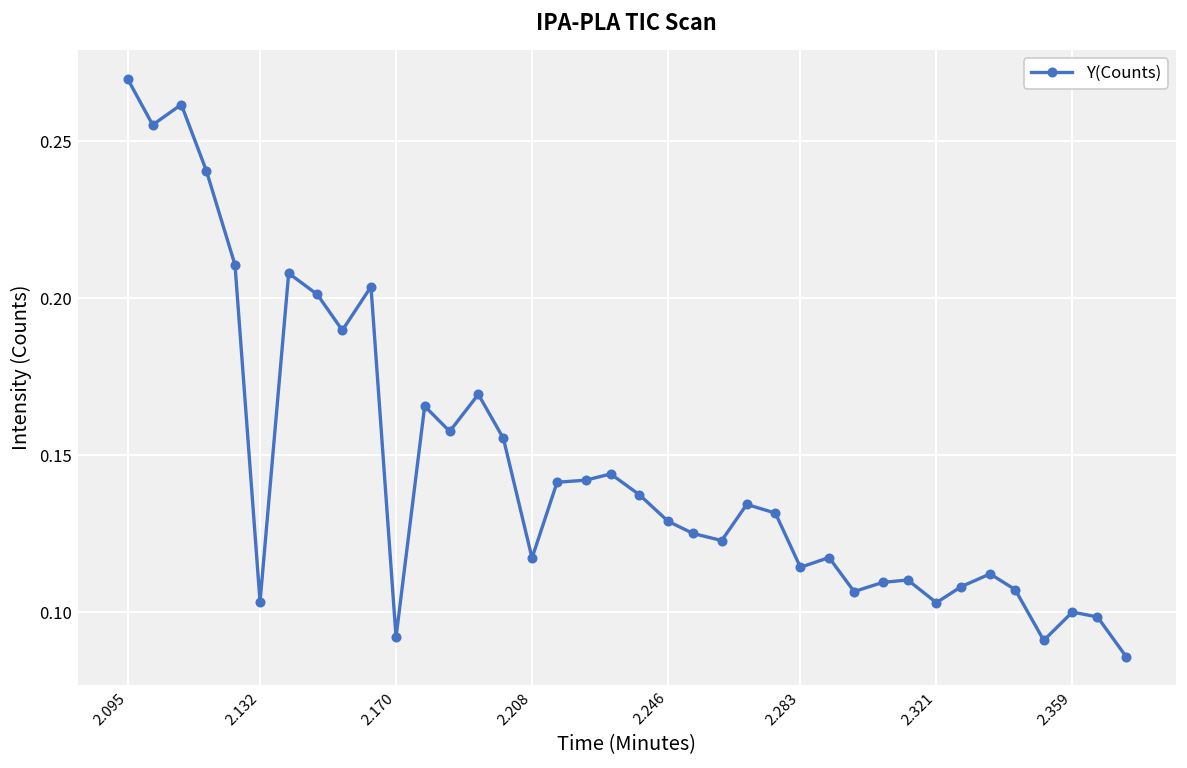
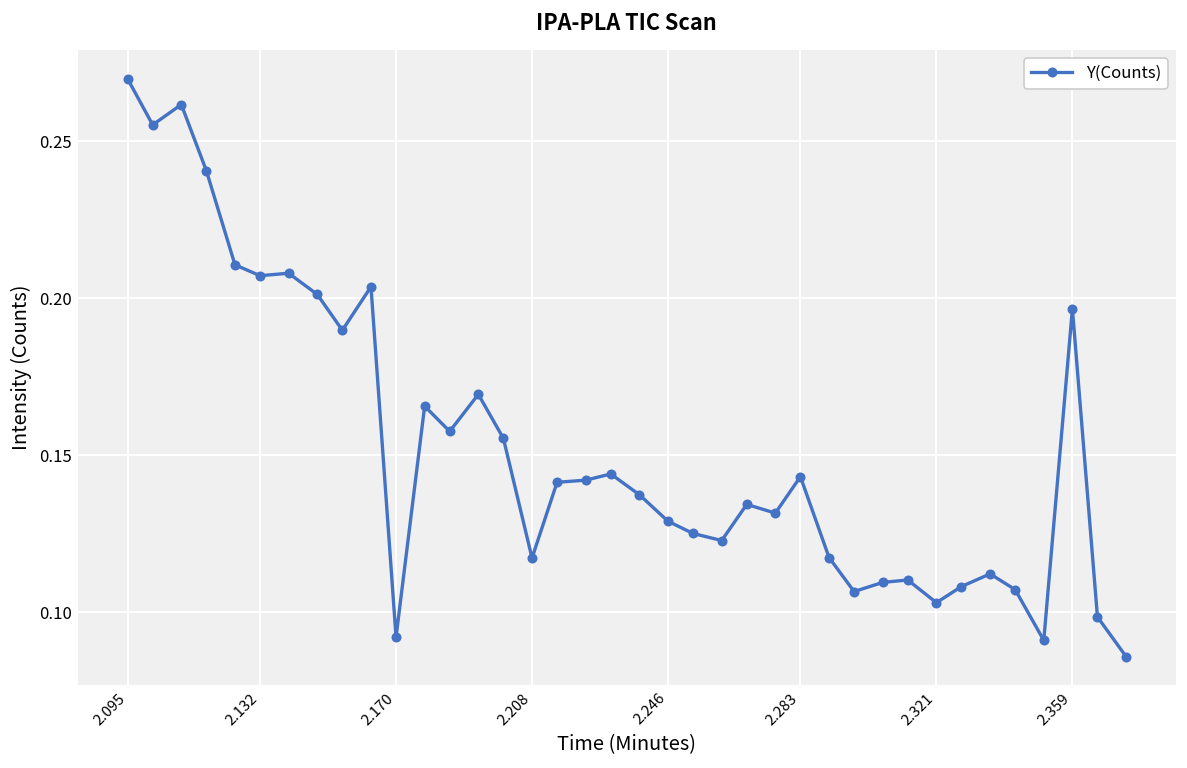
  {
    "2.095": 0.270,
-   "2.132": 0.103,
+   "2.132": 0.207,
    "2.170": 0.092,
    "2.208": 0.117,
    "2.246": 0.129,
-   "2.283": 0.114,
+   "2.283": 0.143,
    "2.321": 0.103,
-   "2.359": 0.100
+   "2.359": 0.197
  }
